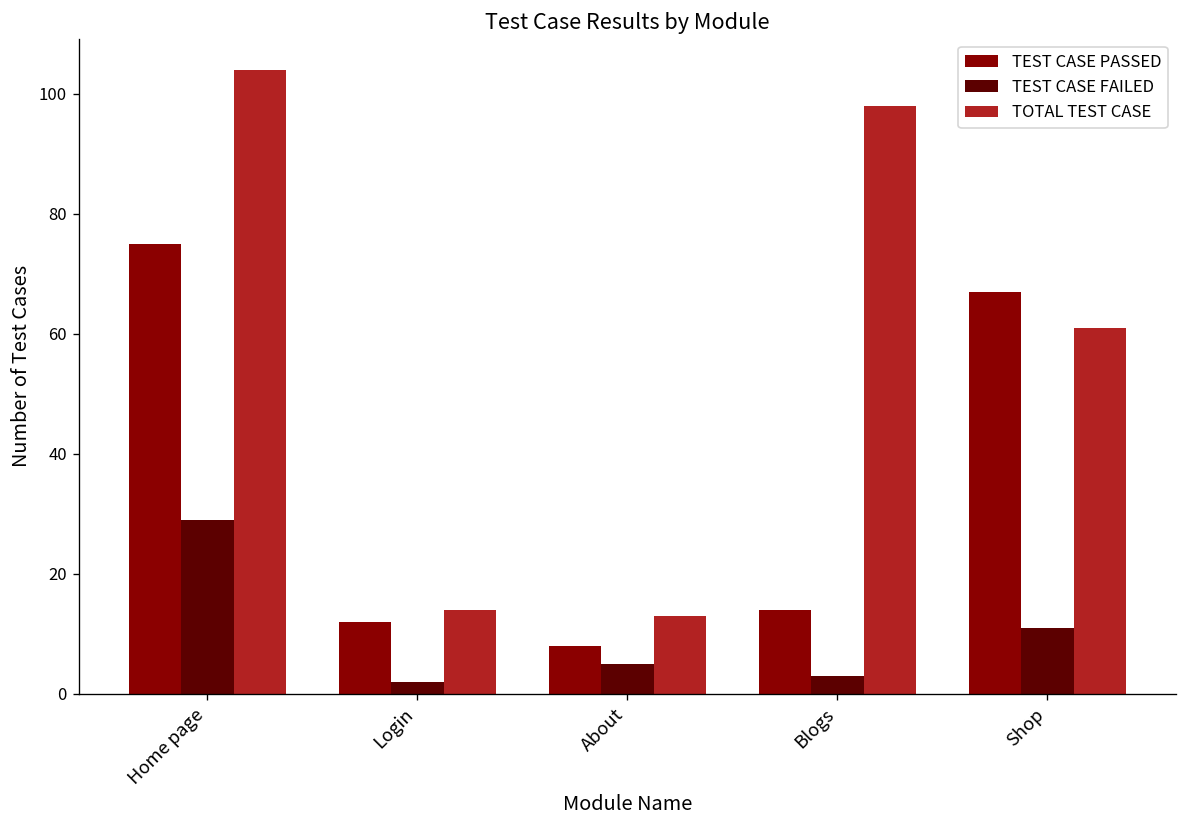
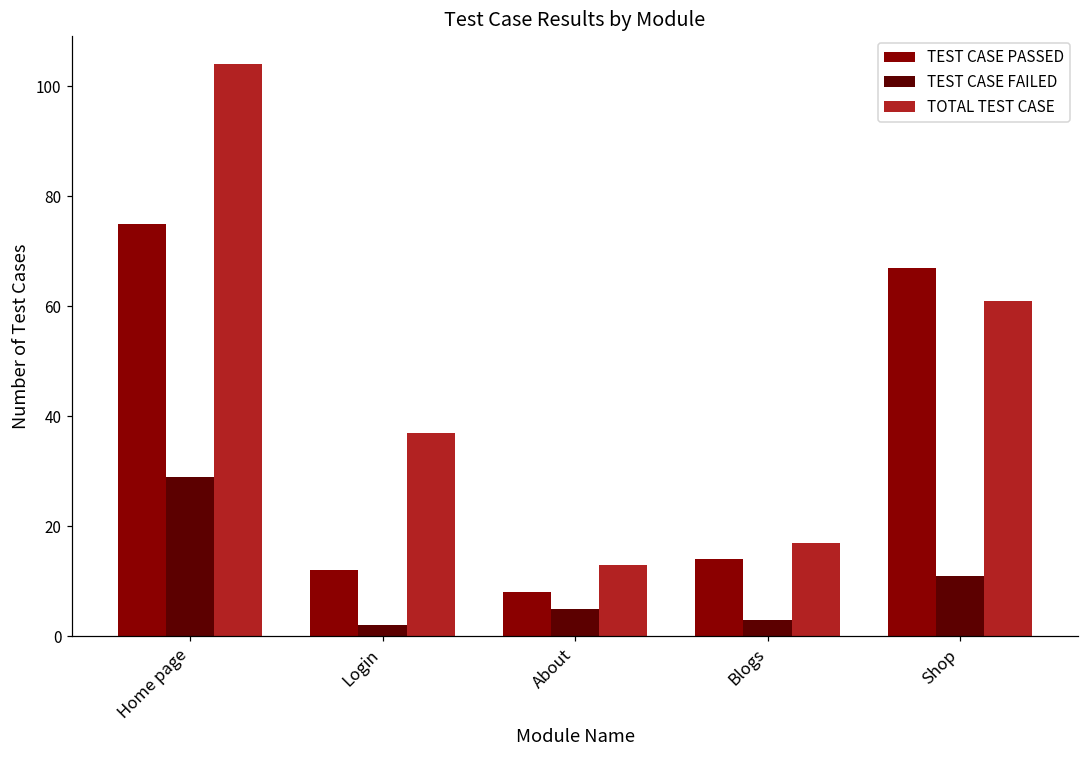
  {
    "TOTAL TEST CASE": {
      "Home page": 104,
-     "Login": 14,
+     "Login": 37,
      "About": 13,
-     "Blogs": 98,
+     "Blogs": 17,
      "Shop": 61
    }
  }
